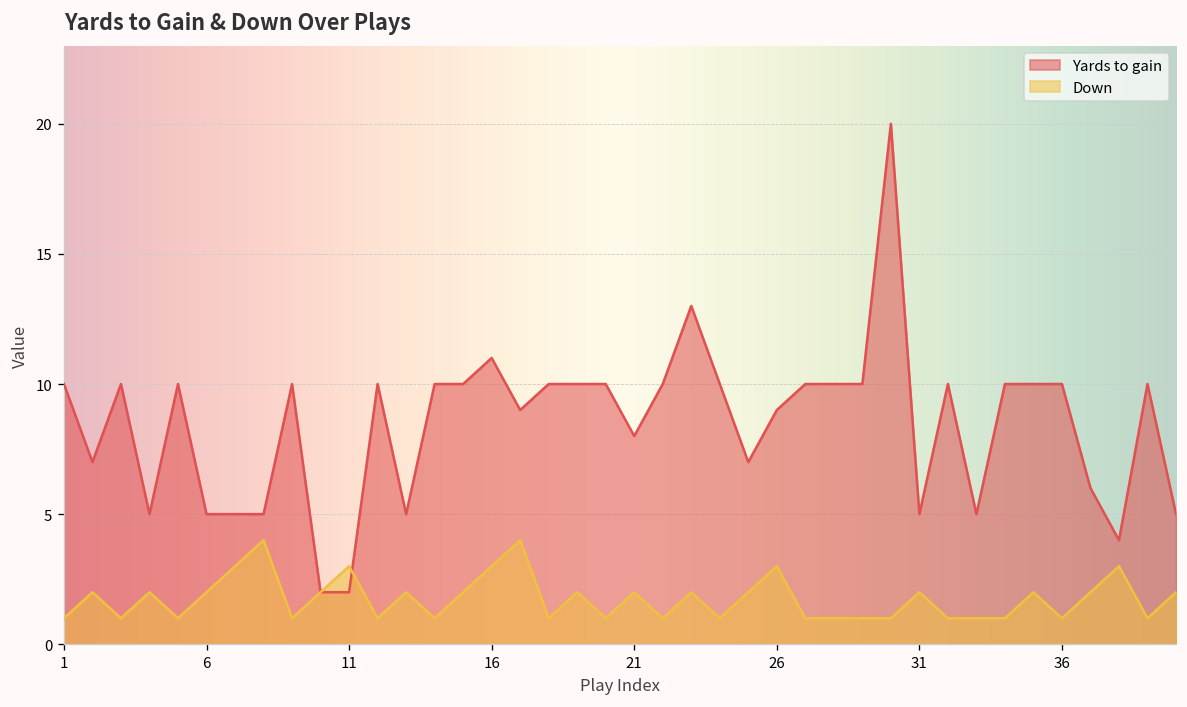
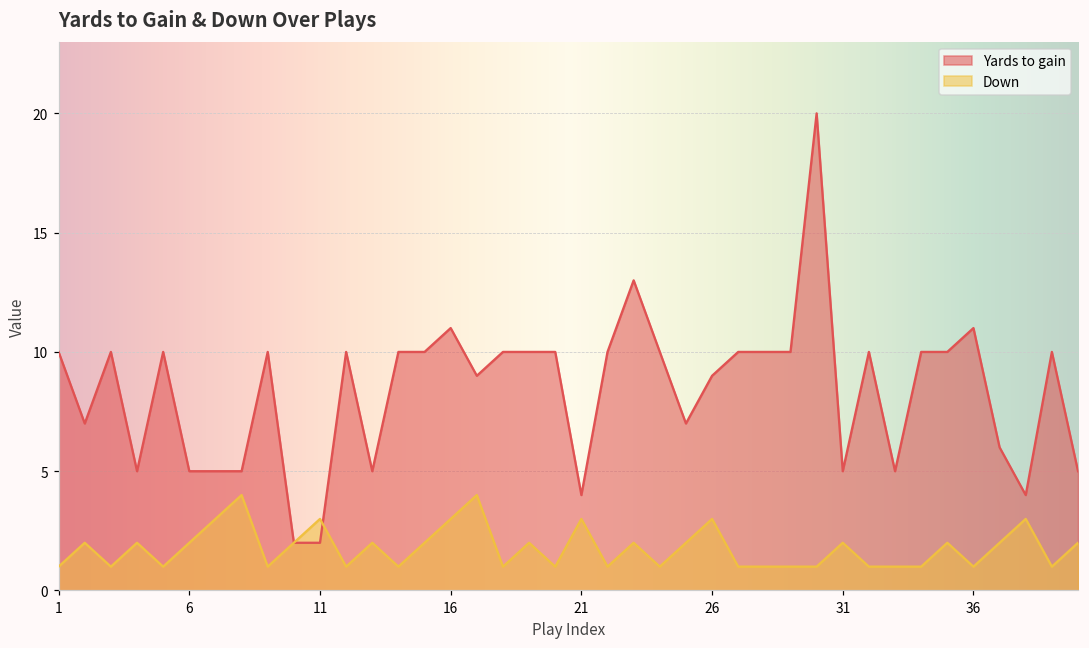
  {
    "Yards to gain": {
      "1": 10,
      "6": 5,
      "11": 2,
      "16": 11,
-     "21": 8,
+     "21": 4,
      "26": 9,
      "31": 5,
-     "36": 10
+     "36": 11
    },
    "Down": {
      "1": 1,
      "6": 2,
      "11": 3,
      "16": 3,
-     "21": 2,
+     "21": 3,
      "26": 3,
      "31": 2,
      "36": 1
    }
  }
